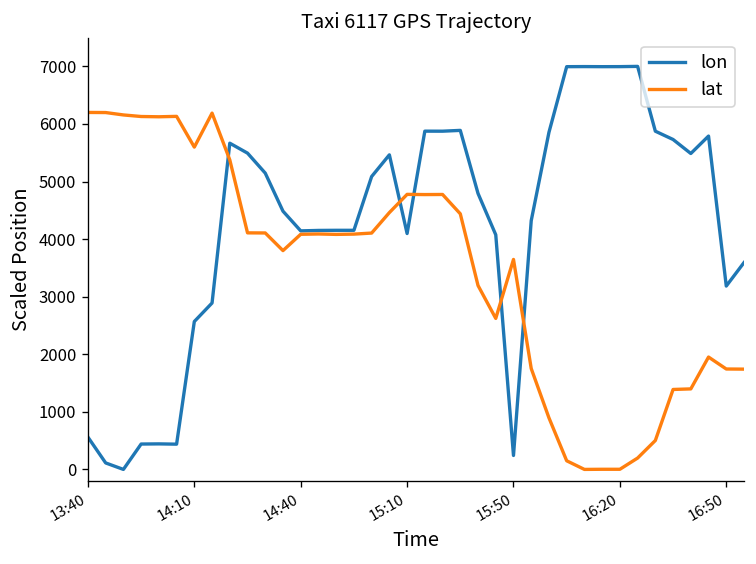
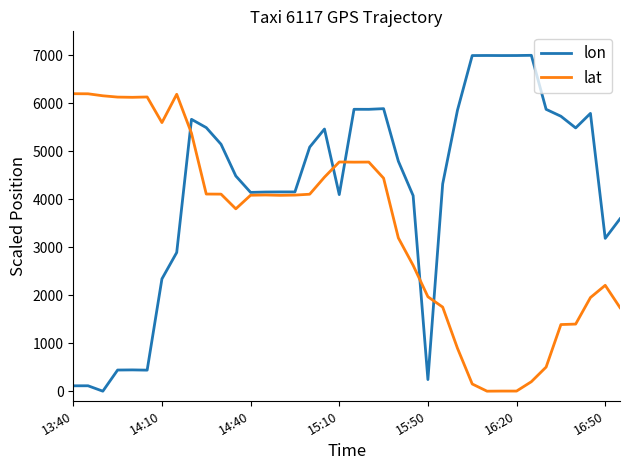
  {
    "lon": {
-     "13:40": 600,
-     "14:10": 2600,
+     "13:40": 100,
+     "14:10": 2300,
      "14:40": 4100,
      "15:10": 4100,
      "15:50": 200,
      "16:20": 7000,
      "16:50": 3200
    },
    "lat": {
      "13:40": 6200,
      "14:10": 5600,
      "14:40": 4100,
      "15:10": 4800,
-     "15:50": 3600,
+     "15:50": 2000,
      "16:20": 0,
-     "16:50": 1700
+     "16:50": 2200
    }
  }
